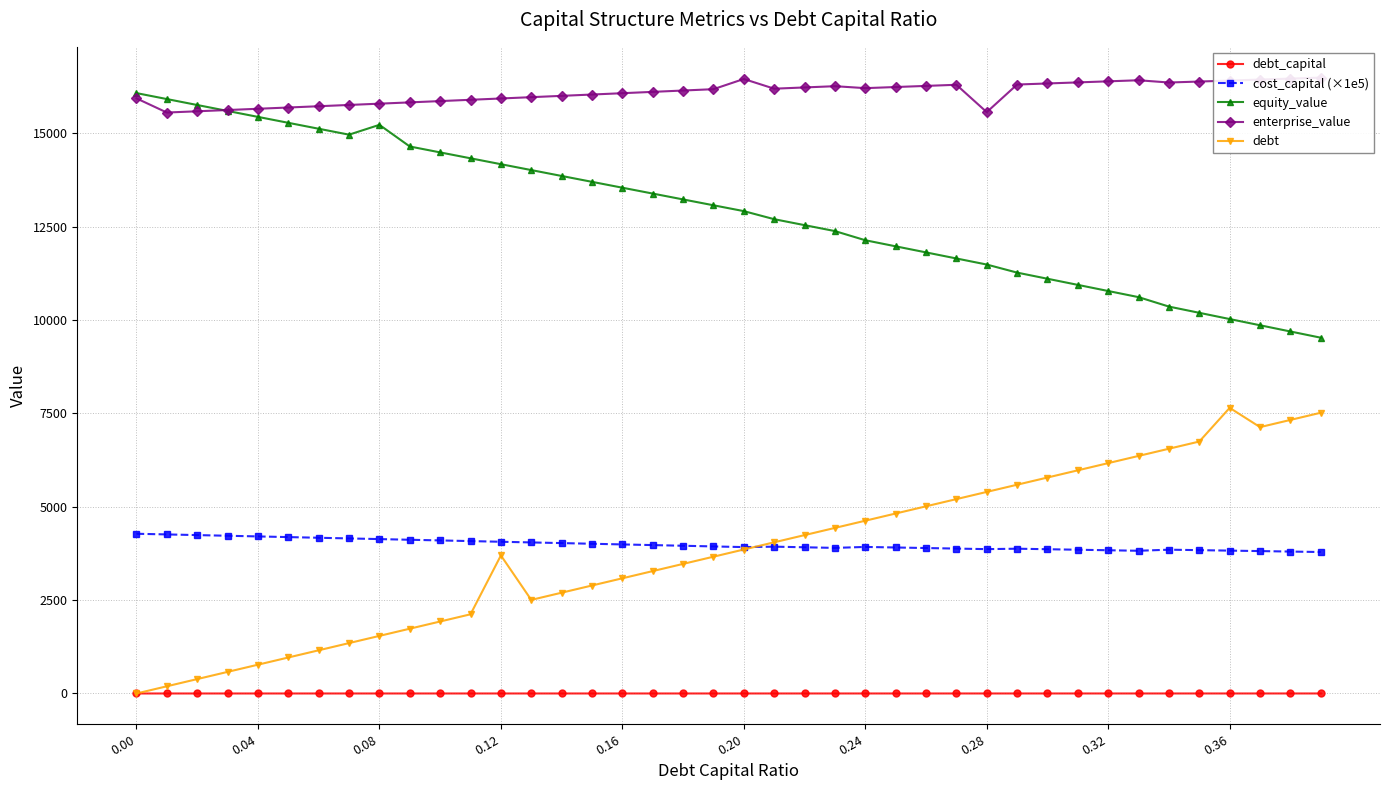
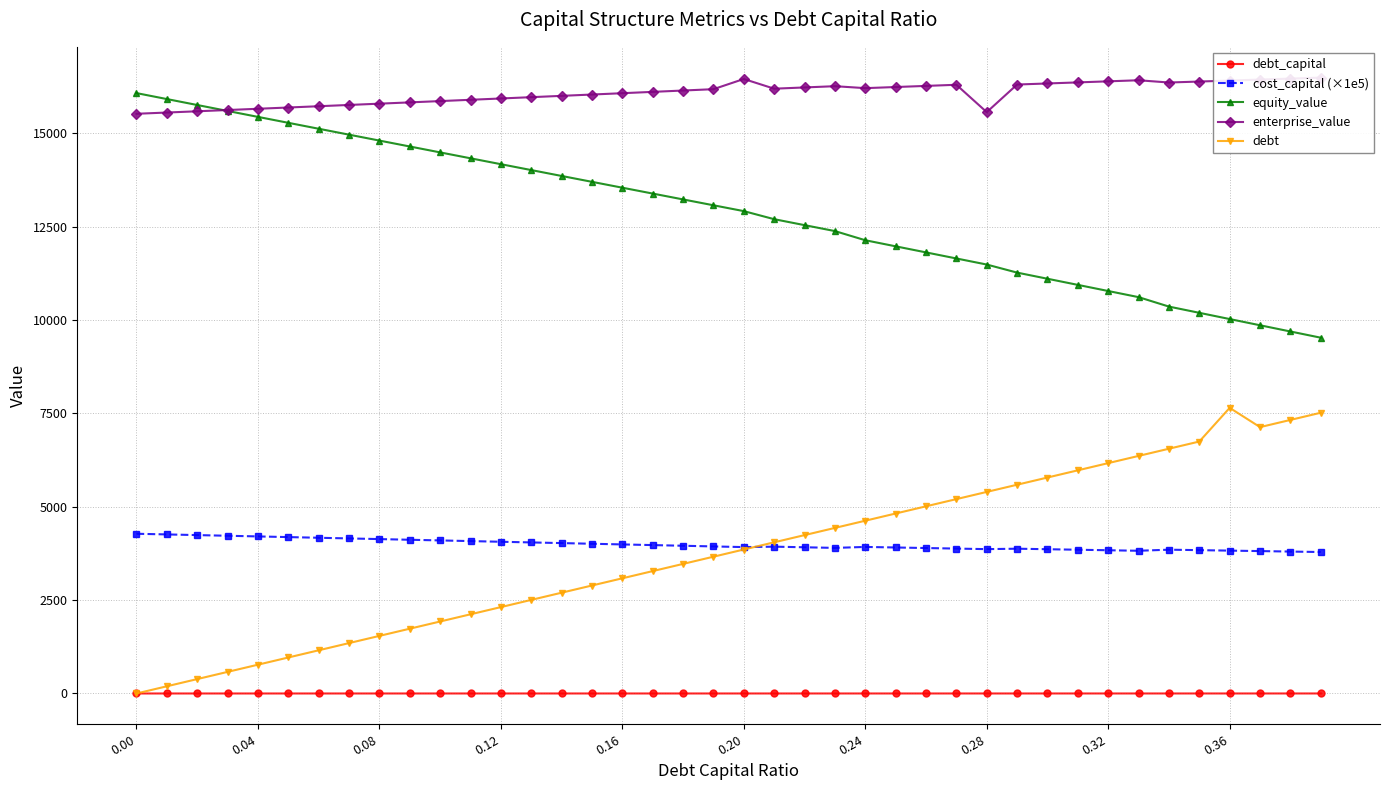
  {
    "debt_capital": {
      "0.04": 0,
      "0.08": 0,
      "0.12": 0,
      "0.16": 0,
      "0.20": 0,
      "0.24": 0,
      "0.28": 0,
      "0.32": 0,
      "0.36": 0
    },
    "cost_capital (×1e5)": {
      "0.00": 4300,
      "0.04": 4200,
      "0.08": 4100,
      "0.12": 4100,
      "0.16": 4000,
      "0.24": 3900,
      "0.28": 3900,
      "0.32": 3800,
      "0.36": 3800
    },
    "equity_value": {
      "0.00": 16100,
      "0.04": 15400,
-     "0.08": 15200,
+     "0.08": 14800,
      "0.12": 14200,
      "0.16": 13500,
      "0.20": 12900,
      "0.24": 12100,
      "0.28": 11500,
      "0.32": 10800,
      "0.36": 10000
    },
    "enterprise_value": {
-     "0.00": 15900,
+     "0.00": 15500,
      "0.04": 15700,
      "0.08": 15800,
      "0.12": 15900,
      "0.16": 16100,
      "0.20": 16500,
      "0.24": 16200,
      "0.28": 15600,
      "0.32": 16400
    },
    "debt": {
      "0.04": 800,
      "0.08": 1500,
-     "0.12": 3700,
+     "0.12": 2300,
      "0.16": 3100,
      "0.24": 4600,
      "0.28": 5400,
      "0.32": 6200,
      "0.36": 7600
    }
  }
